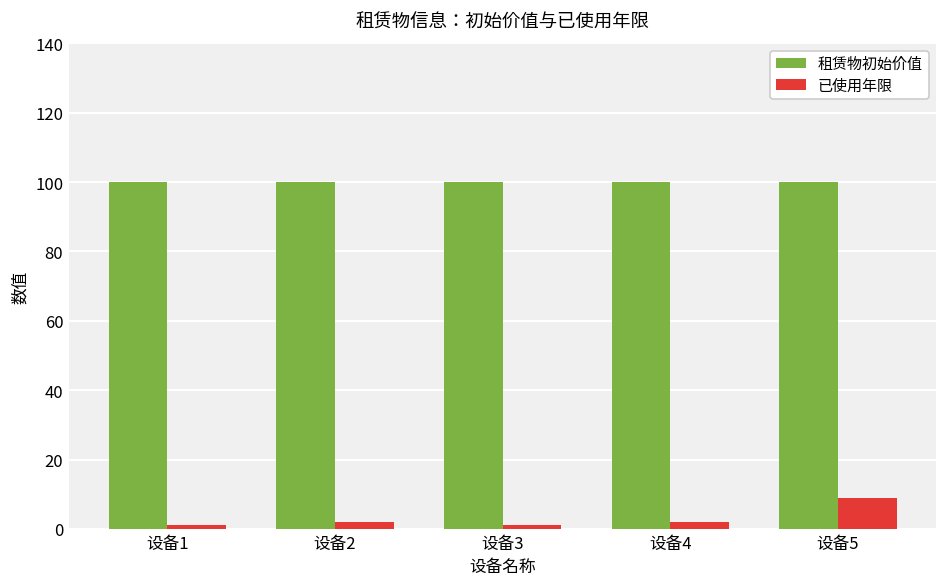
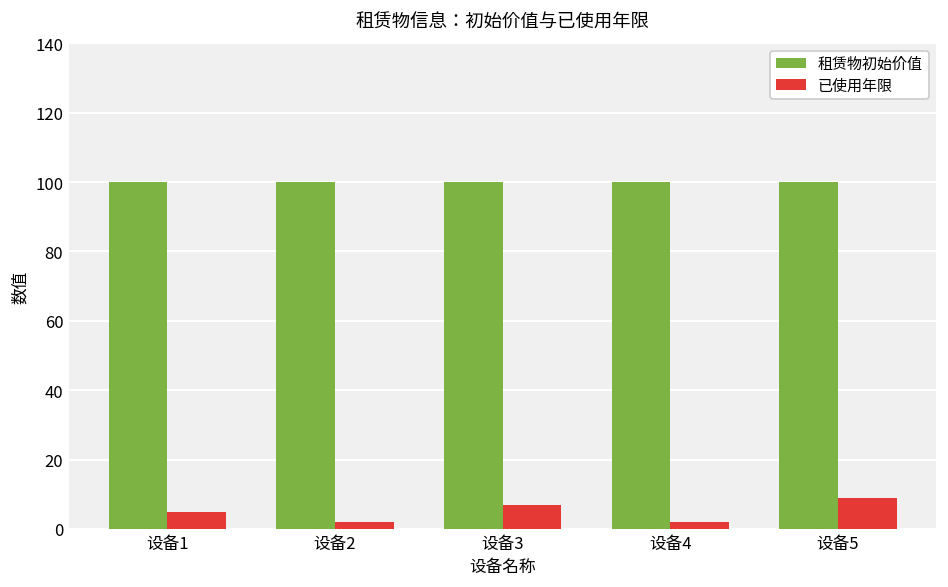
  {
    "租赁物初始价值": {
      "设备1": 100,
      "设备2": 100,
      "设备3": 100,
      "设备4": 100,
      "设备5": 100
    },
    "已使用年限": {
-     "设备1": 1,
+     "设备1": 5,
      "设备2": 2,
-     "设备3": 1,
+     "设备3": 7,
      "设备4": 2,
      "设备5": 9
    }
  }
